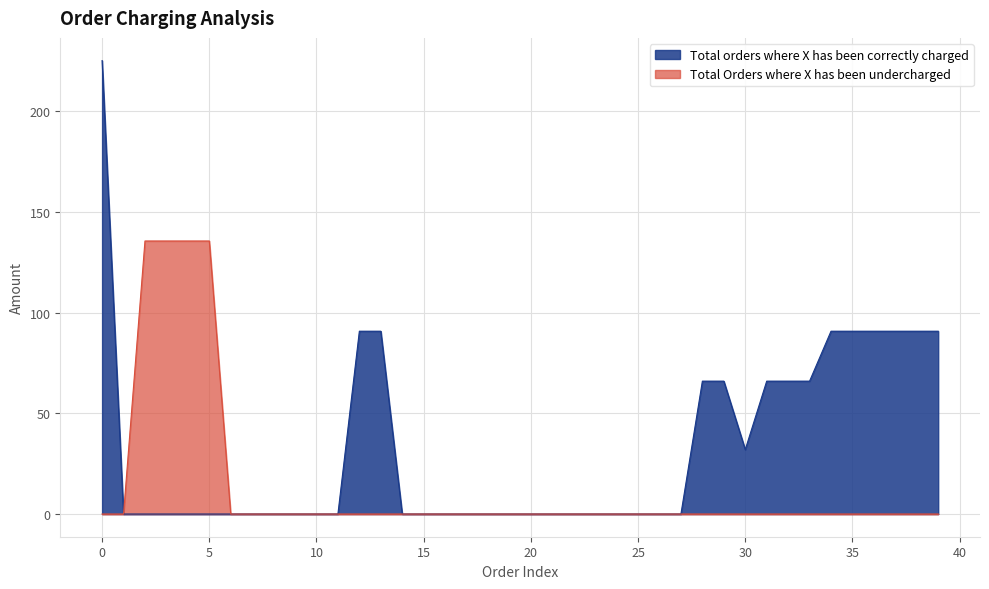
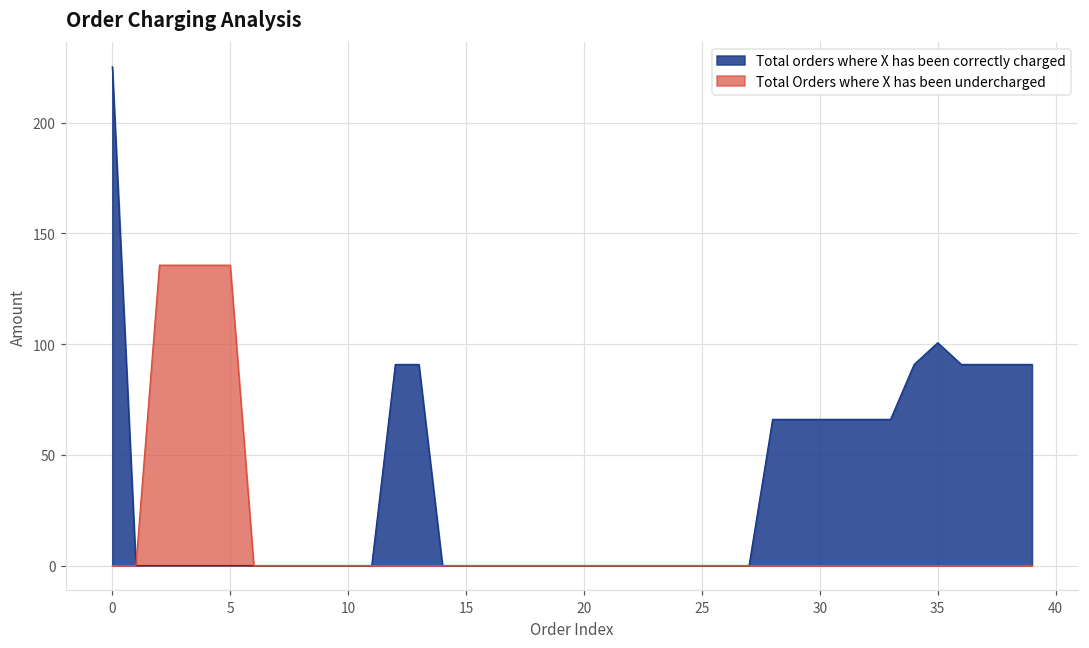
  {
    "Total orders where X has been correctly charged": {
      "0": 225,
      "5": 0,
-     "30": 32,
-     "35": 91
+     "30": 66,
+     "35": 101
    },
    "Total Orders where X has been undercharged": {
      "0": 0,
      "5": 136,
      "30": 0,
      "35": 0
    }
  }
